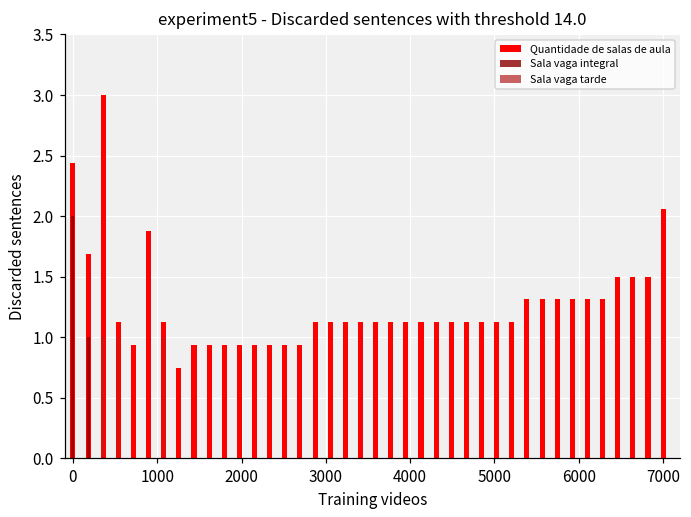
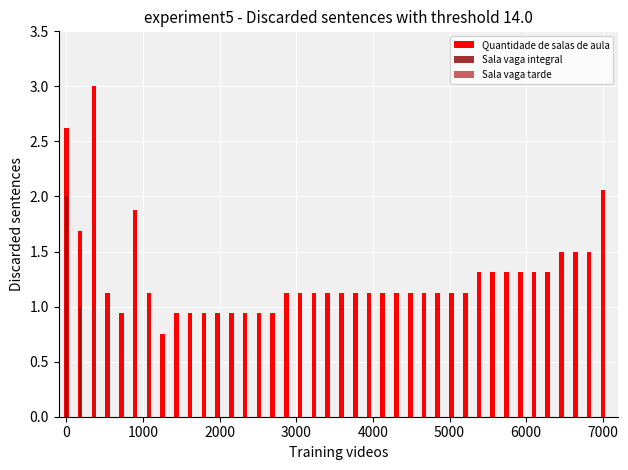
  {
    "Quantidade de salas de aula": {
-     "0": 2.44,
+     "0": 2.63,
      "7000": 2.06
    },
    "Sala vaga integral": {
      "7000": 0.00
    },
    "Sala vaga tarde": {
      "0": 0.00,
      "7000": 0.00
    }
  }
